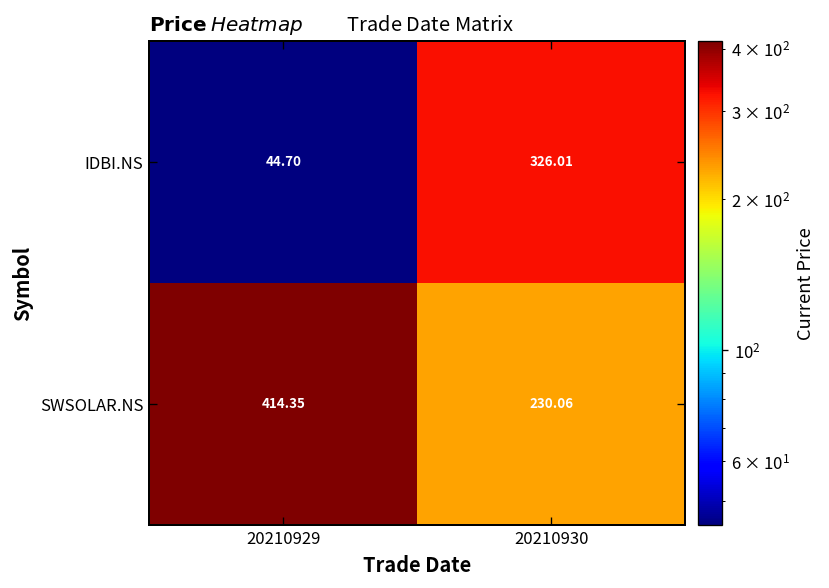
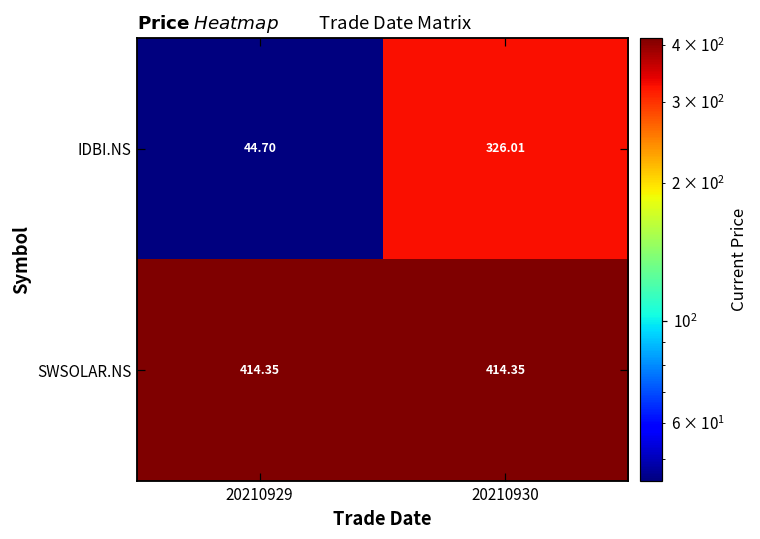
  {
    "IDBI.NS": {
      "20210929": 44.70,
      "20210930": 326.01
    },
    "SWSOLAR.NS": {
      "20210929": 414.35,
-     "20210930": 230.06
+     "20210930": 414.35
    }
  }
